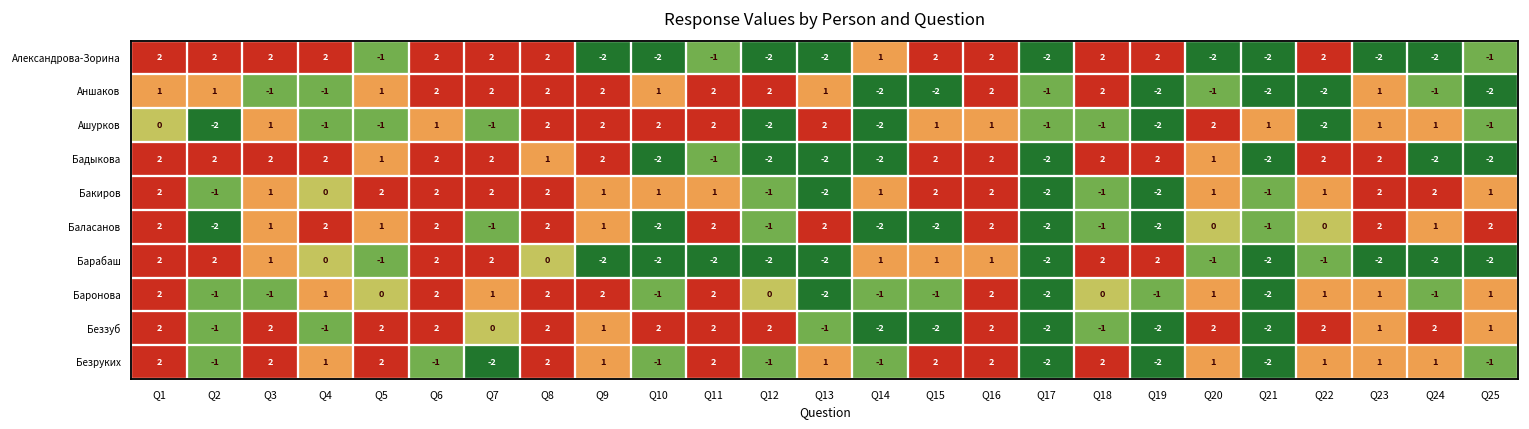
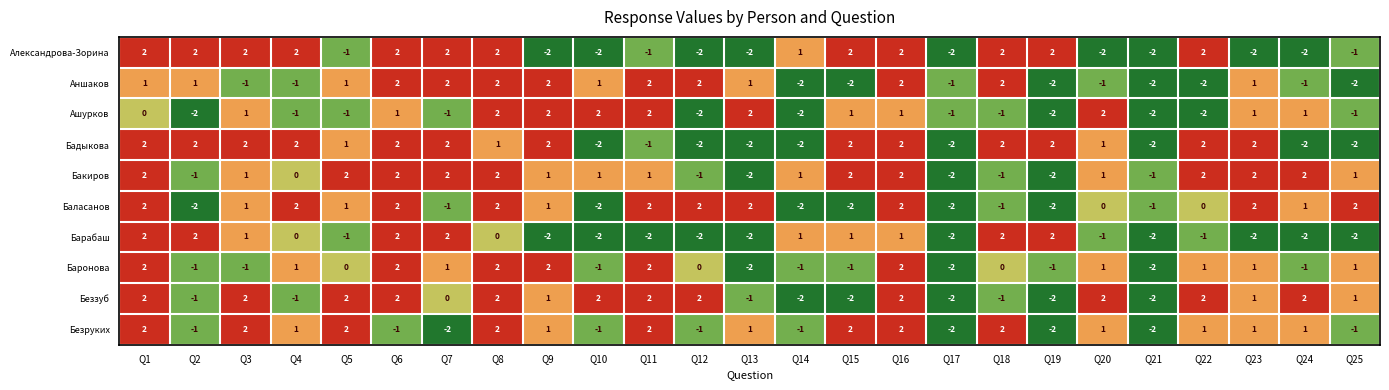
  {
    "Ашурков": {
      "Q1": 0,
      "Q2": -2,
      "Q3": 1,
      "Q4": -1,
      "Q5": -1,
      "Q6": 1,
      "Q7": -1,
      "Q8": 2,
      "Q9": 2,
      "Q10": 2,
      "Q11": 2,
      "Q12": -2,
      "Q13": 2,
      "Q14": -2,
      "Q15": 1,
      "Q16": 1,
      "Q17": -1,
      "Q18": -1,
      "Q19": -2,
      "Q20": 2,
-     "Q21": 1,
+     "Q21": -2,
      "Q22": -2,
      "Q23": 1,
      "Q24": 1,
      "Q25": -1
    },
    "Бакиров": {
      "Q1": 2,
      "Q2": -1,
      "Q3": 1,
      "Q4": 0,
      "Q5": 2,
      "Q6": 2,
      "Q7": 2,
      "Q8": 2,
      "Q9": 1,
      "Q10": 1,
      "Q11": 1,
      "Q12": -1,
      "Q13": -2,
      "Q14": 1,
      "Q15": 2,
      "Q16": 2,
      "Q17": -2,
      "Q18": -1,
      "Q19": -2,
      "Q20": 1,
      "Q21": -1,
-     "Q22": 1,
+     "Q22": 2,
      "Q23": 2,
      "Q24": 2,
      "Q25": 1
    },
    "Баласанов": {
      "Q1": 2,
      "Q2": -2,
      "Q3": 1,
      "Q4": 2,
      "Q5": 1,
      "Q6": 2,
      "Q7": -1,
      "Q8": 2,
      "Q9": 1,
      "Q10": -2,
      "Q11": 2,
-     "Q12": -1,
+     "Q12": 2,
      "Q13": 2,
      "Q14": -2,
      "Q15": -2,
      "Q16": 2,
      "Q17": -2,
      "Q18": -1,
      "Q19": -2,
      "Q20": 0,
      "Q21": -1,
      "Q22": 0,
      "Q23": 2,
      "Q24": 1,
      "Q25": 2
    }
  }
